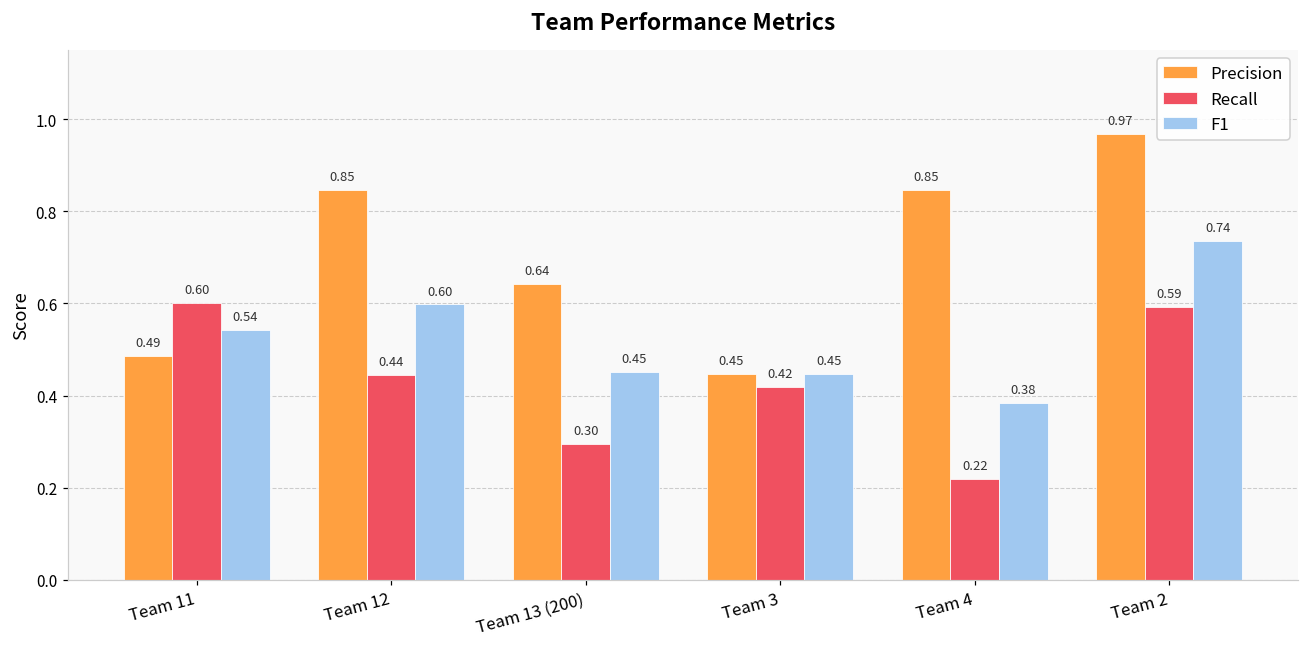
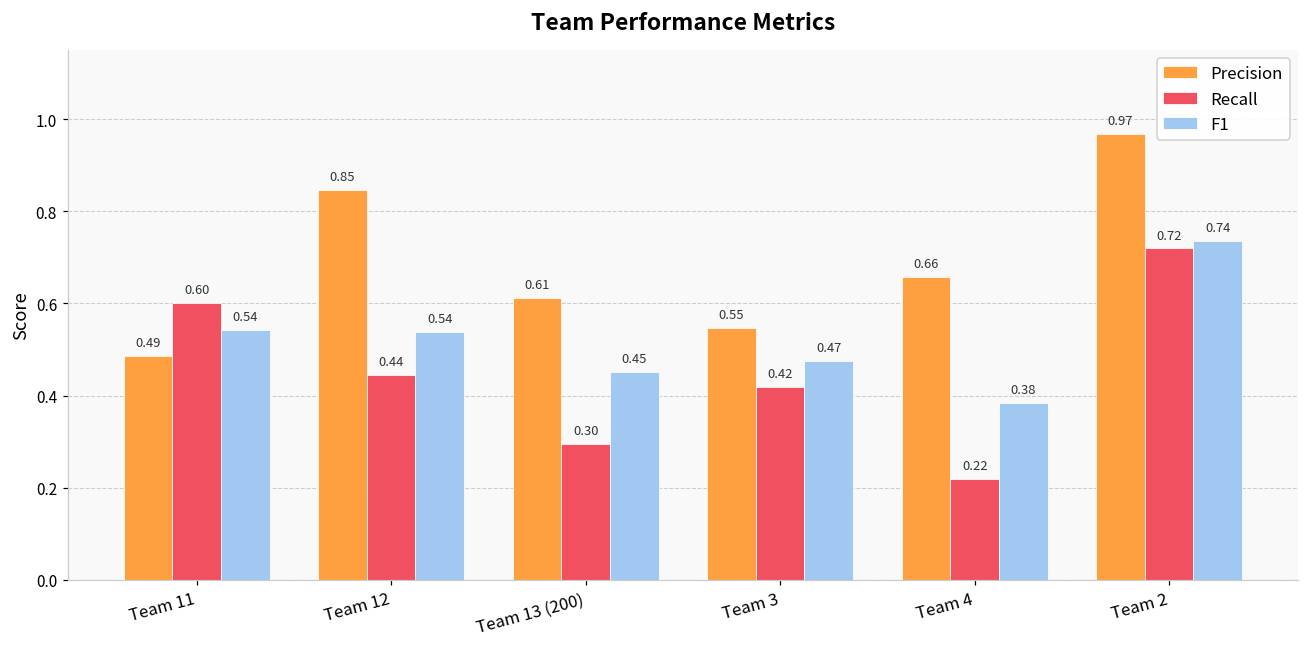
  {
    "Precision": {
      "Team 11": 0.49,
      "Team 12": 0.85,
-     "Team 13 (200)": 0.64,
-     "Team 3": 0.45,
-     "Team 4": 0.85,
+     "Team 13 (200)": 0.61,
+     "Team 3": 0.55,
+     "Team 4": 0.66,
      "Team 2": 0.97
    },
    "Recall": {
      "Team 11": 0.60,
      "Team 12": 0.44,
      "Team 13 (200)": 0.30,
      "Team 3": 0.42,
      "Team 4": 0.22,
-     "Team 2": 0.59
+     "Team 2": 0.72
    },
    "F1": {
      "Team 11": 0.54,
-     "Team 12": 0.60,
+     "Team 12": 0.54,
      "Team 13 (200)": 0.45,
-     "Team 3": 0.45,
+     "Team 3": 0.47,
      "Team 4": 0.38,
      "Team 2": 0.74
    }
  }
